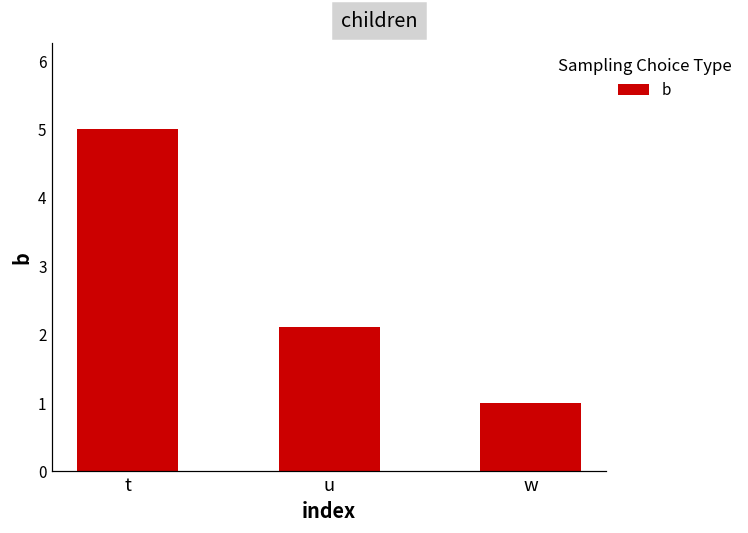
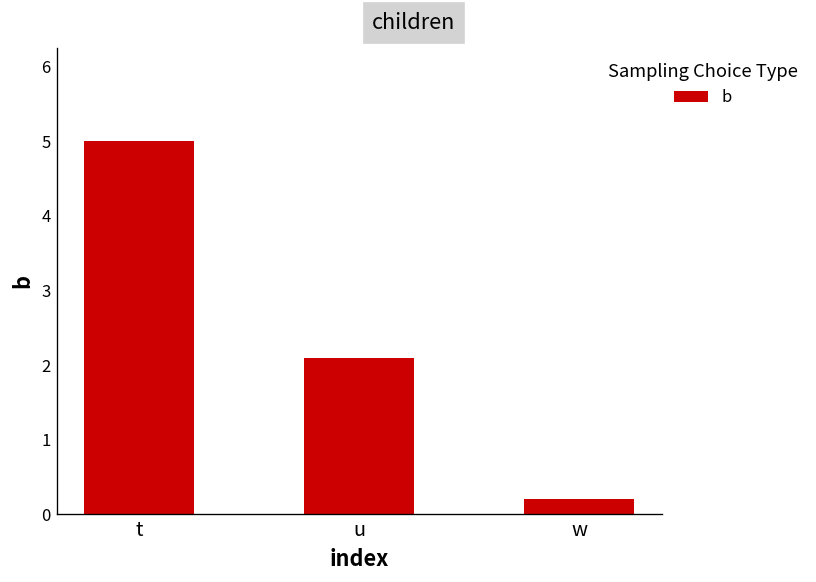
  {
    "t": 5.0,
    "u": 2.1,
-   "w": 1.0
+   "w": 0.2
  }
